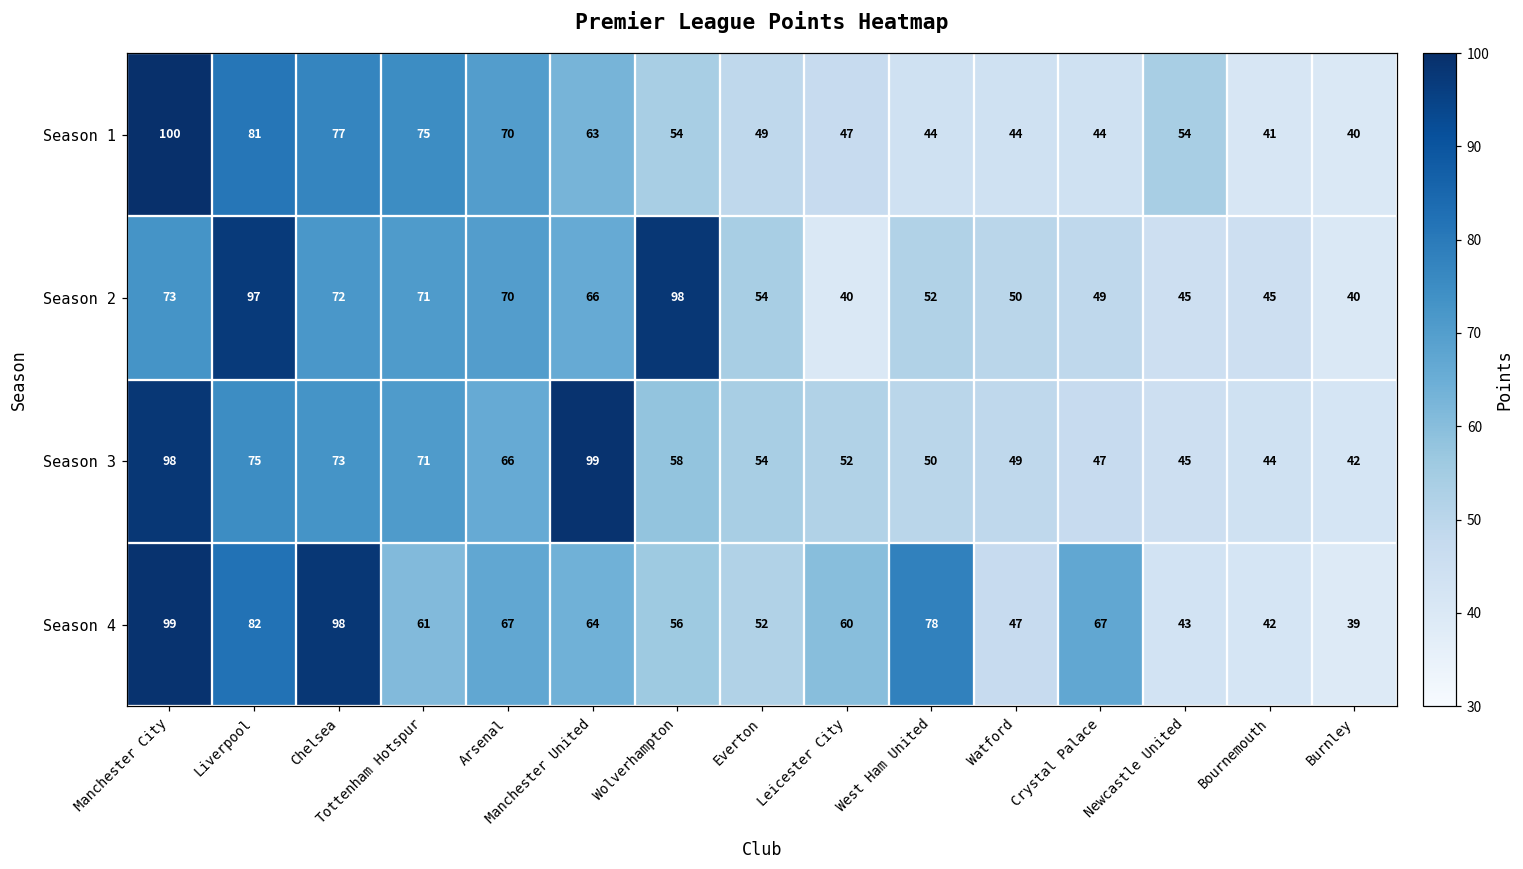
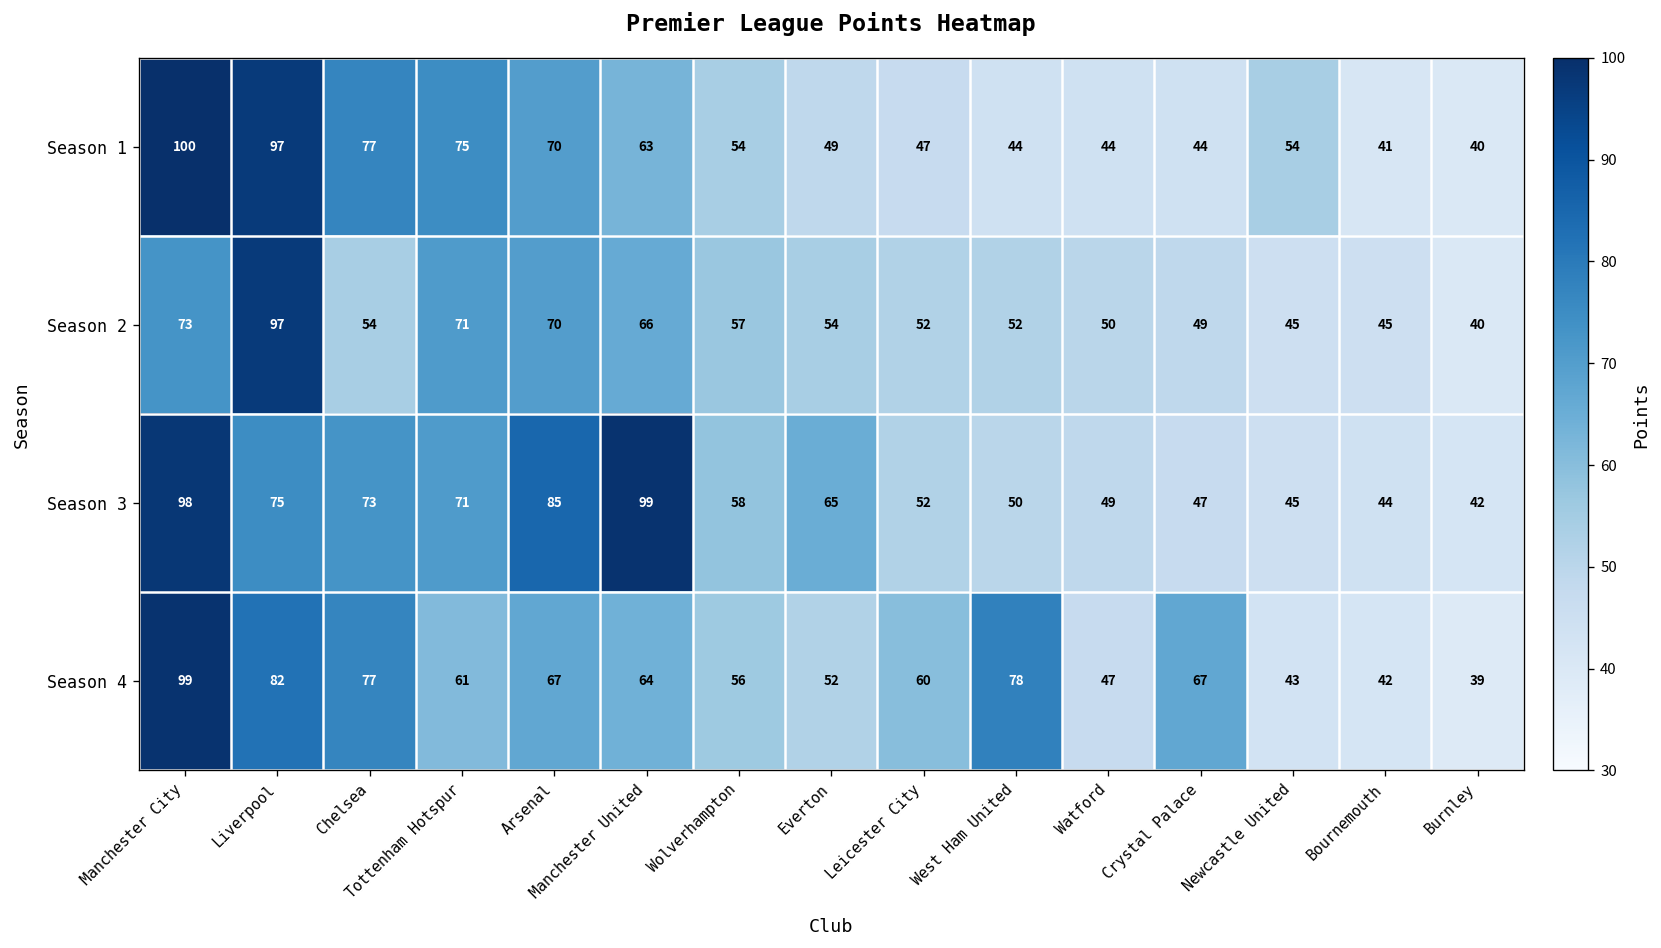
  {
    "Season 1": {
      "Manchester City": 100,
-     "Liverpool": 81,
+     "Liverpool": 97,
      "Chelsea": 77,
      "Tottenham Hotspur": 75,
      "Arsenal": 70,
      "Manchester United": 63,
      "Wolverhampton": 54,
      "Everton": 49,
      "Leicester City": 47,
      "West Ham United": 44,
      "Watford": 44,
      "Crystal Palace": 44,
      "Newcastle United": 54,
      "Bournemouth": 41,
      "Burnley": 40
    },
    "Season 2": {
      "Manchester City": 73,
      "Liverpool": 97,
-     "Chelsea": 72,
+     "Chelsea": 54,
      "Tottenham Hotspur": 71,
      "Arsenal": 70,
      "Manchester United": 66,
-     "Wolverhampton": 98,
+     "Wolverhampton": 57,
      "Everton": 54,
-     "Leicester City": 40,
+     "Leicester City": 52,
      "West Ham United": 52,
      "Watford": 50,
      "Crystal Palace": 49,
      "Newcastle United": 45,
      "Bournemouth": 45,
      "Burnley": 40
    },
    "Season 3": {
      "Manchester City": 98,
      "Liverpool": 75,
      "Chelsea": 73,
      "Tottenham Hotspur": 71,
-     "Arsenal": 66,
+     "Arsenal": 85,
      "Manchester United": 99,
      "Wolverhampton": 58,
-     "Everton": 54,
+     "Everton": 65,
      "Leicester City": 52,
      "West Ham United": 50,
      "Watford": 49,
      "Crystal Palace": 47,
      "Newcastle United": 45,
      "Bournemouth": 44,
      "Burnley": 42
    },
    "Season 4": {
      "Manchester City": 99,
      "Liverpool": 82,
-     "Chelsea": 98,
+     "Chelsea": 77,
      "Tottenham Hotspur": 61,
      "Arsenal": 67,
      "Manchester United": 64,
      "Wolverhampton": 56,
      "Everton": 52,
      "Leicester City": 60,
      "West Ham United": 78,
      "Watford": 47,
      "Crystal Palace": 67,
      "Newcastle United": 43,
      "Bournemouth": 42,
      "Burnley": 39
    }
  }
